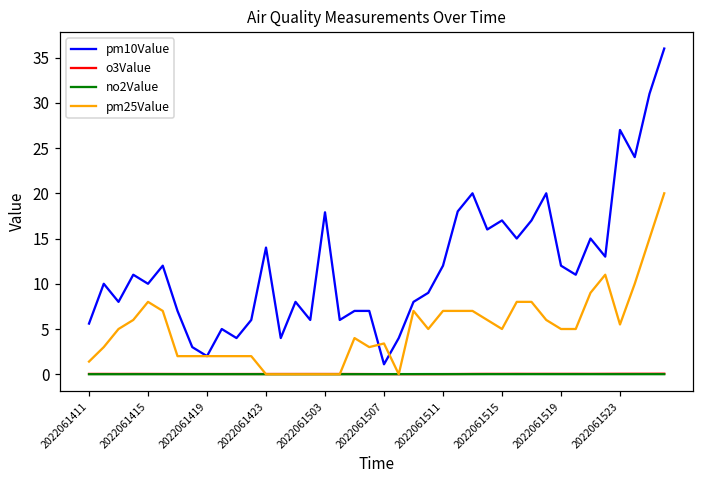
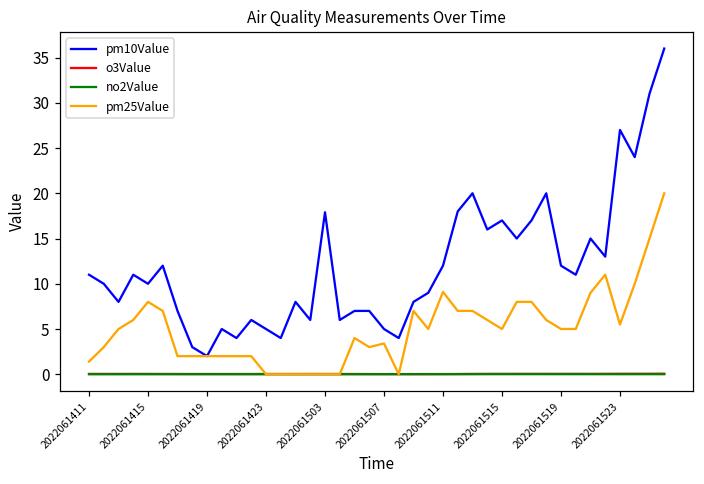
  {
    "pm10Value": {
-     "2022061411": 6,
+     "2022061411": 11,
      "2022061415": 10,
-     "2022061423": 14,
+     "2022061423": 5,
      "2022061503": 18,
-     "2022061507": 1,
+     "2022061507": 5,
      "2022061511": 12,
      "2022061515": 17,
      "2022061519": 12,
      "2022061523": 27
    },
    "no2Value": {
      "2022061411": 0,
      "2022061415": 0,
      "2022061419": 0,
      "2022061507": 0,
      "2022061511": 0,
      "2022061515": 0,
      "2022061519": 0,
      "2022061523": 0
    },
    "pm25Value": {
      "2022061411": 1,
      "2022061415": 8,
      "2022061507": 3,
-     "2022061511": 7,
+     "2022061511": 9,
      "2022061515": 5,
      "2022061519": 5,
      "2022061523": 6
    }
  }
